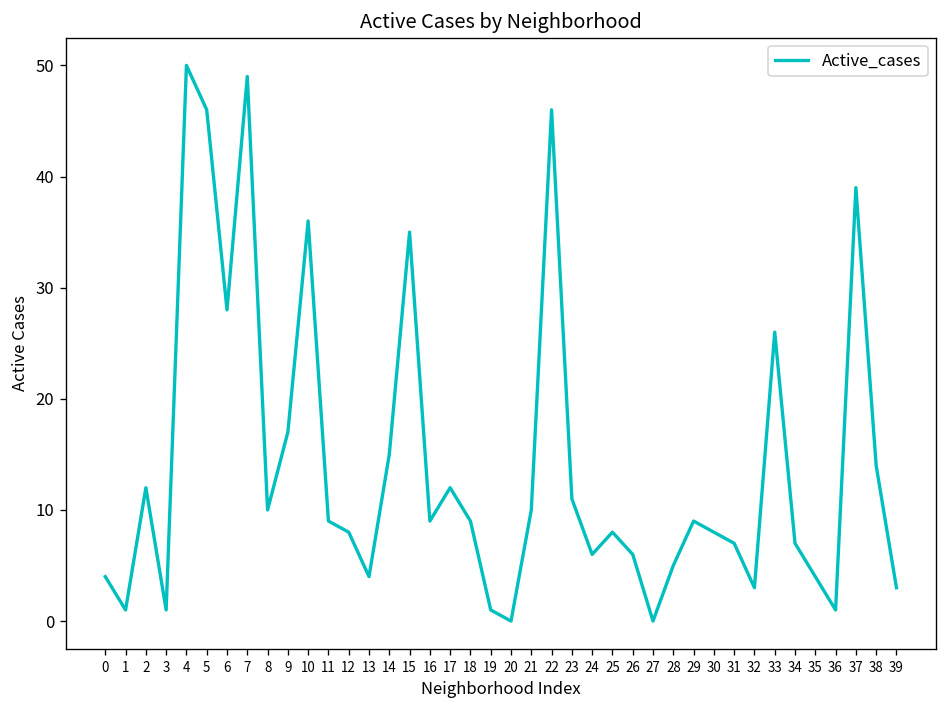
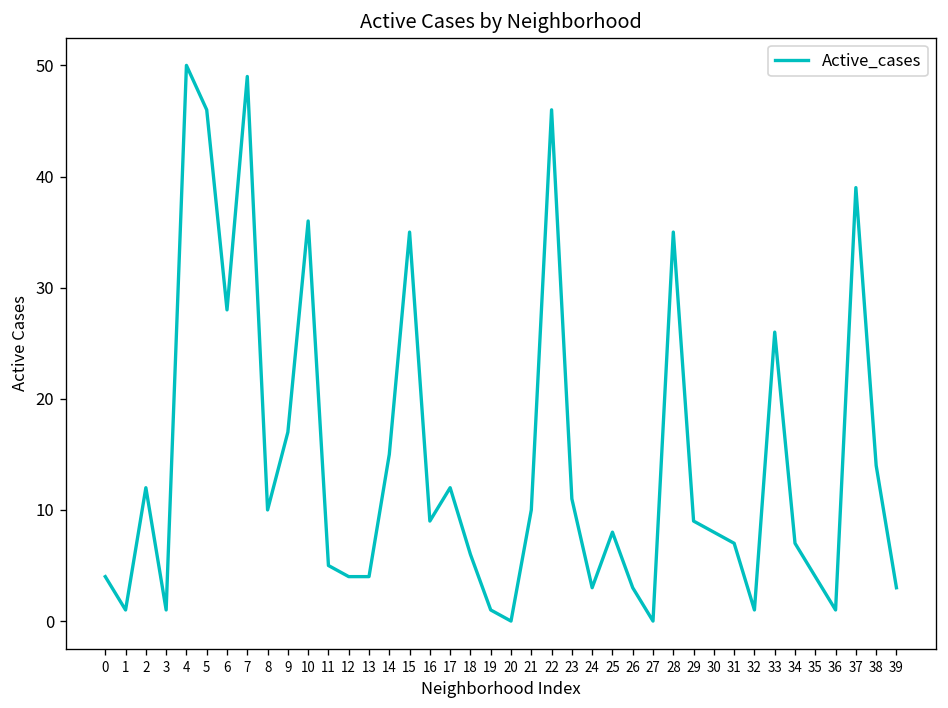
  {
    "0": 4,
    "1": 1,
    "2": 12,
    "3": 1,
    "4": 50,
    "5": 46,
    "6": 28,
    "7": 49,
    "8": 10,
    "9": 17,
    "10": 36,
-   "11": 9,
-   "12": 8,
+   "11": 5,
+   "12": 4,
    "13": 4,
    "14": 15,
    "15": 35,
    "16": 9,
    "17": 12,
-   "18": 9,
+   "18": 6,
    "19": 1,
    "20": 0,
    "21": 10,
    "22": 46,
    "23": 11,
-   "24": 6,
+   "24": 3,
    "25": 8,
-   "26": 6,
+   "26": 3,
    "27": 0,
-   "28": 5,
+   "28": 35,
    "29": 9,
    "30": 8,
    "31": 7,
-   "32": 3,
+   "32": 1,
    "33": 26,
    "34": 7,
    "35": 4,
    "36": 1,
    "37": 39,
    "38": 14,
    "39": 3
  }
